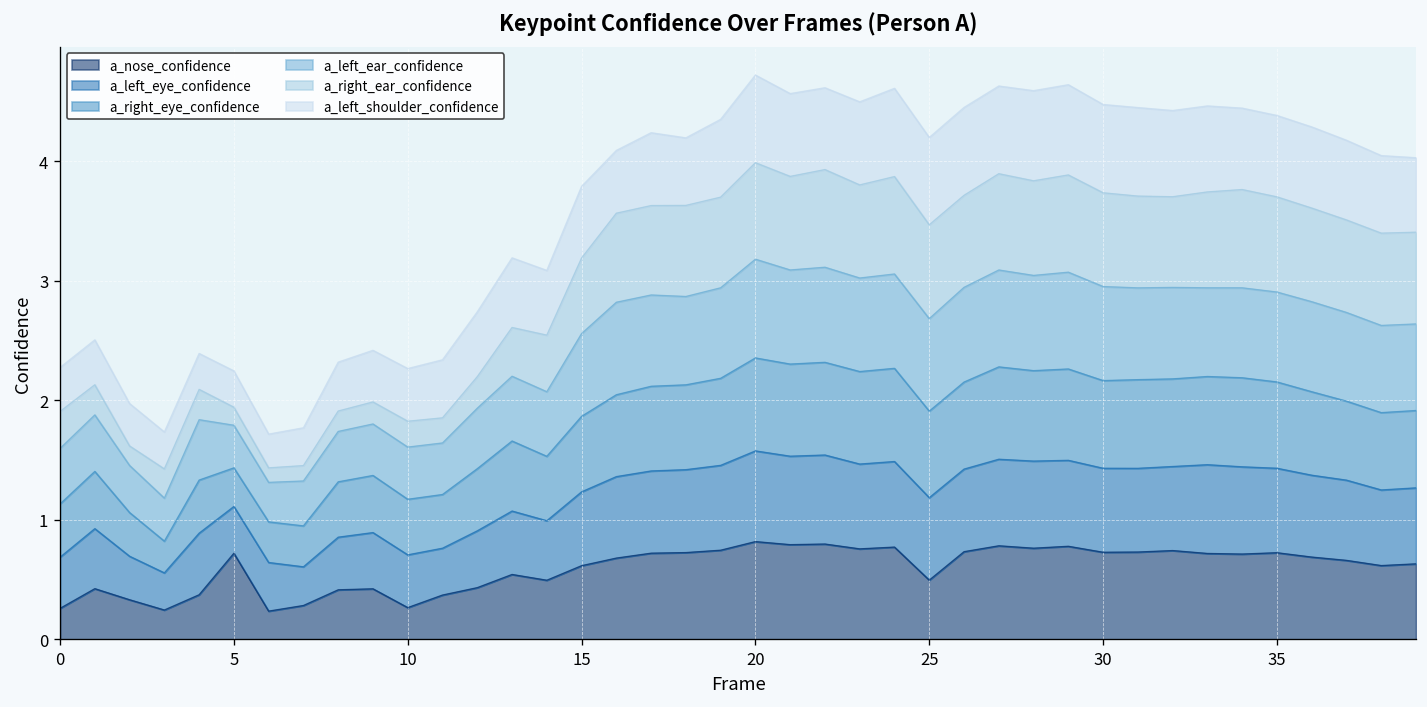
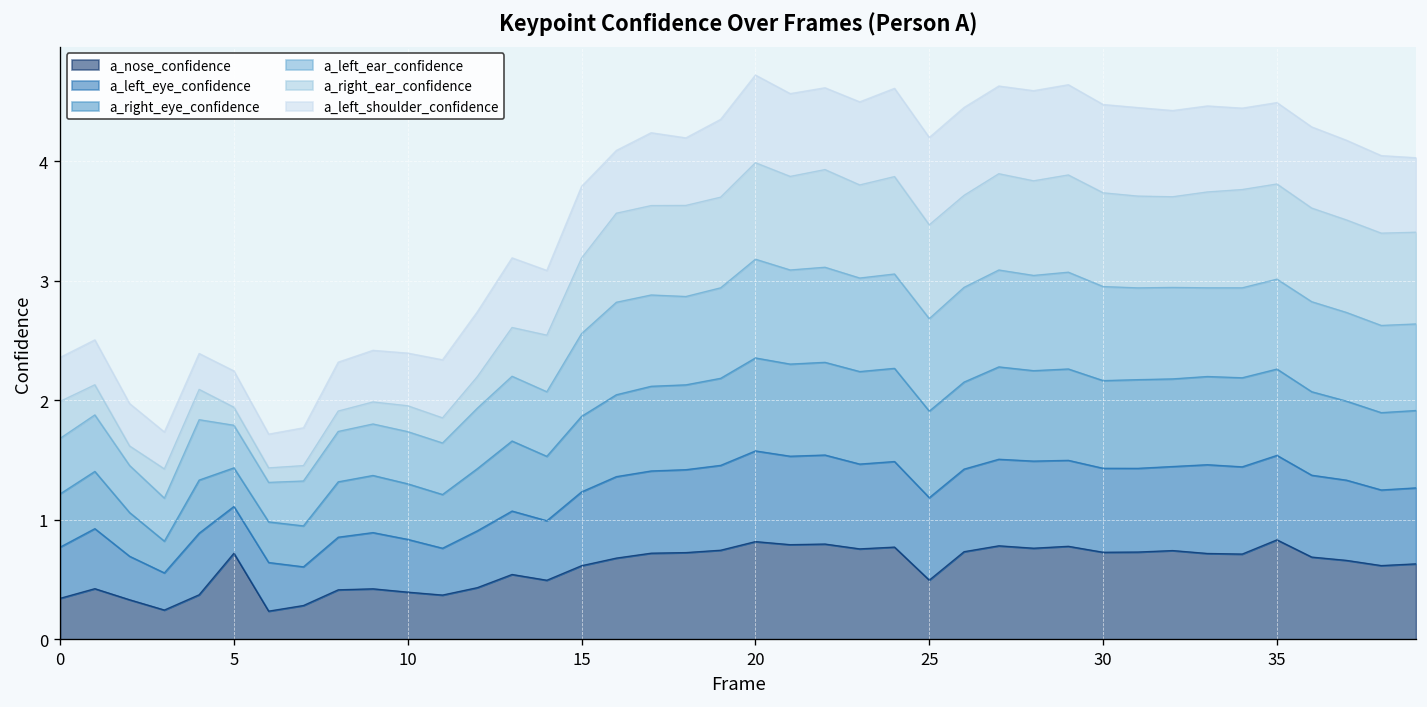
  {
    "a_nose_confidence": {
-     "0": 0.26,
+     "0": 0.34,
      "5": 0.7,
-     "10": 0.3,
+     "10": 0.4,
      "15": 0.6,
      "20": 0.8,
      "25": 0.5,
      "30": 0.7,
-     "35": 0.7
+     "35": 0.8
    }
  }
